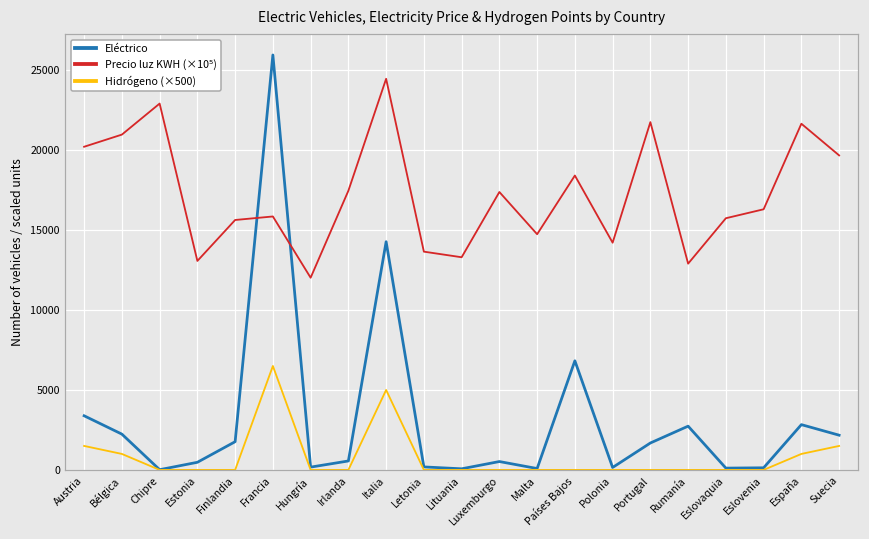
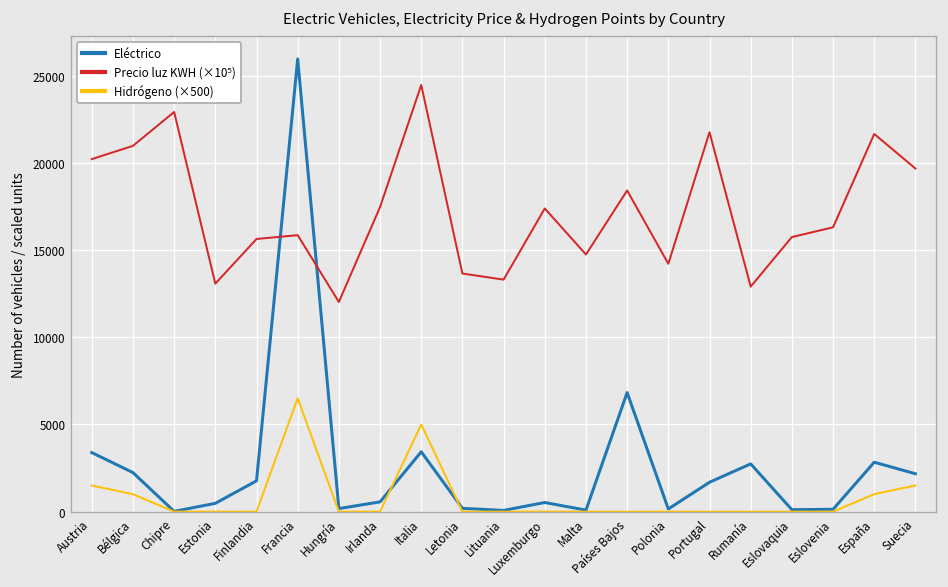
  {
    "Eléctrico": {
      "Austria": 3400,
      "Bélgica": 2200,
      "Estonia": 500,
      "Finlandia": 1800,
      "Francia": 26000,
      "Irlanda": 600,
-     "Italia": 14300,
+     "Italia": 3400,
      "Letonia": 200,
      "Luxemburgo": 500,
      "Países Bajos": 6800,
      "Portugal": 1700,
      "Rumanía": 2700,
      "España": 2800,
      "Suecia": 2200
    },
    "Precio luz KWH (×10⁵)": {
      "Austria": 20200,
      "Bélgica": 21000,
      "Chipre": 22900,
      "Estonia": 13100,
      "Finlandia": 15600,
      "Francia": 15900,
      "Hungría": 12000,
      "Irlanda": 17500,
      "Italia": 24500,
      "Letonia": 13700,
      "Lituania": 13300,
      "Luxemburgo": 17400,
      "Malta": 14700,
      "Países Bajos": 18400,
      "Polonia": 14200,
      "Portugal": 21800,
      "Rumanía": 12900,
      "Eslovaquia": 15700,
      "Eslovenia": 16300,
      "España": 21700,
      "Suecia": 19700
    },
    "Hidrógeno (×500)": {
      "Austria": 1500,
      "Bélgica": 1000,
      "Estonia": 0,
      "Finlandia": 0,
      "Francia": 6500,
      "Irlanda": 0,
      "Italia": 5000,
      "Letonia": 0,
      "Luxemburgo": 0,
      "Países Bajos": 0,
      "Portugal": 0,
      "Rumanía": 0,
      "España": 1000,
      "Suecia": 1500
    }
  }
